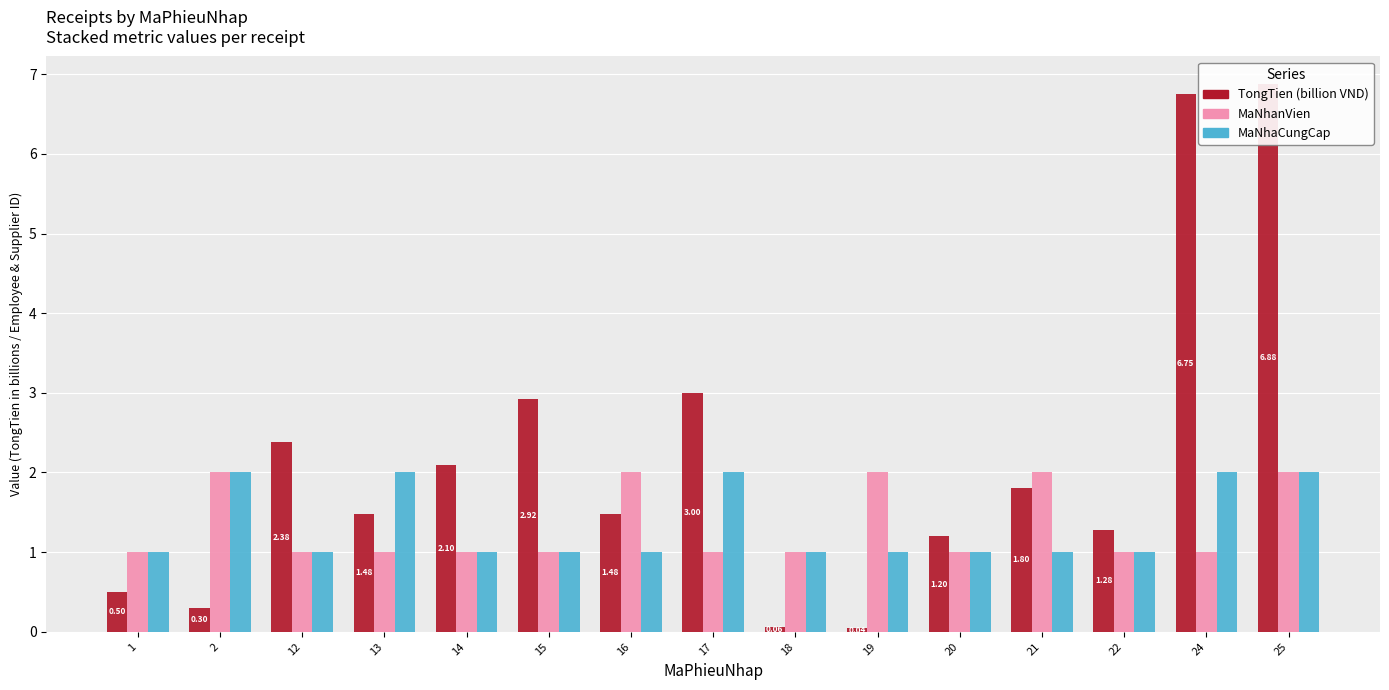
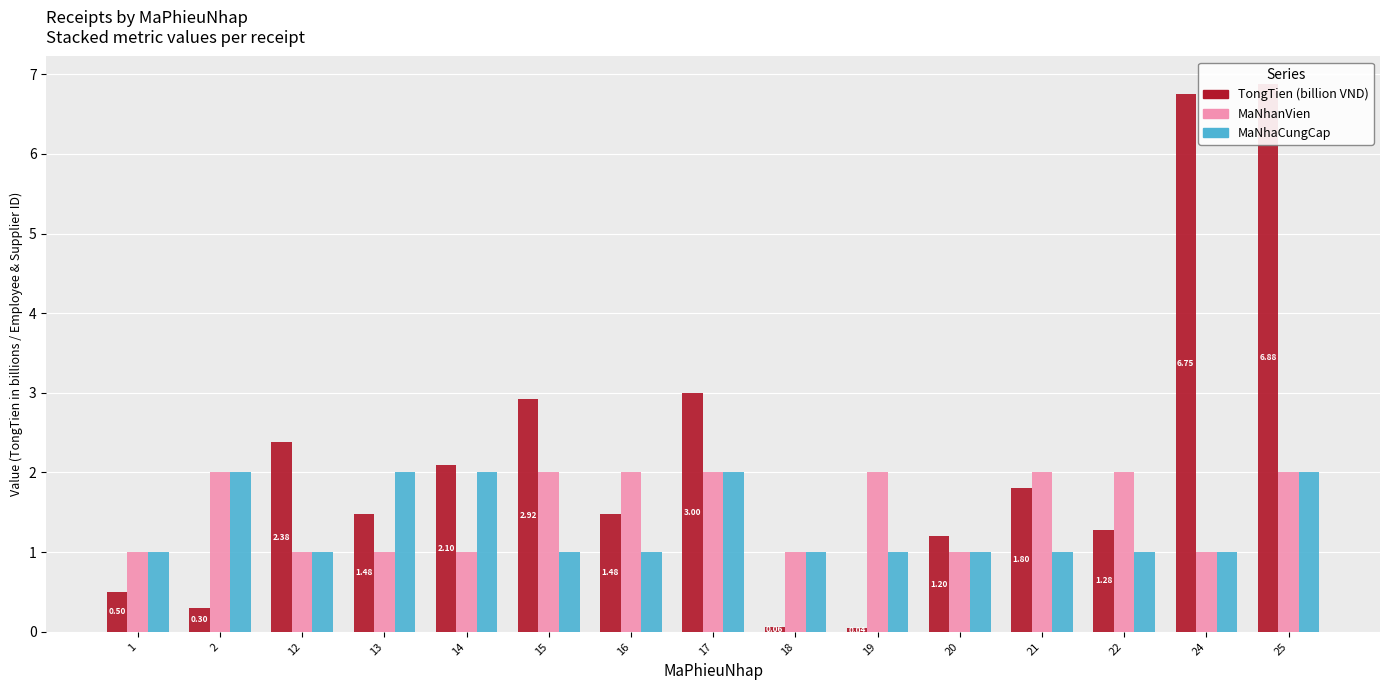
  {
    "TongTien (billion VND)": {
      "1": 0.50,
      "2": 0.30,
      "12": 2.38,
      "13": 1.48,
      "14": 2.10,
      "15": 2.92,
      "16": 1.48,
      "17": 3.00,
      "20": 1.20,
      "21": 1.80,
      "22": 1.28,
      "24": 6.75
    },
    "MaNhanVien": {
      "1": 1,
      "2": 2,
      "12": 1,
      "13": 1,
      "14": 1,
-     "15": 1,
+     "15": 2,
      "16": 2,
-     "17": 1,
+     "17": 2,
      "18": 1,
      "19": 2,
      "20": 1,
      "21": 2,
-     "22": 1,
+     "22": 2,
      "24": 1,
      "25": 2
    },
    "MaNhaCungCap": {
      "1": 1,
      "2": 2,
      "12": 1,
      "13": 2,
-     "14": 1,
+     "14": 2,
      "15": 1,
      "16": 1,
      "17": 2,
      "18": 1,
      "19": 1,
      "20": 1,
      "21": 1,
      "22": 1,
-     "24": 2,
+     "24": 1,
      "25": 2
    }
  }
